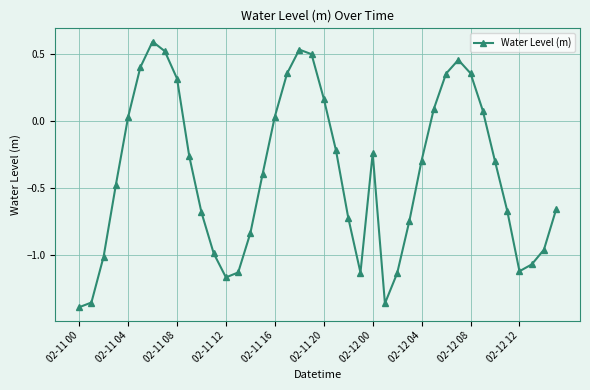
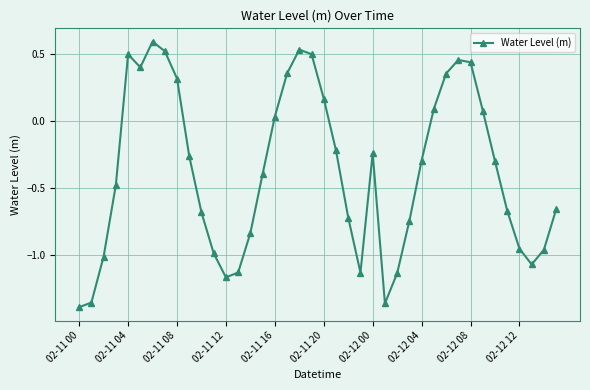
  {
    "02-11 00": -1.39,
-   "02-11 04": 0.03,
+   "02-11 04": 0.50,
    "02-11 08": 0.32,
    "02-11 12": -1.17,
    "02-11 16": 0.03,
    "02-11 20": 0.17,
    "02-12 00": -0.24,
    "02-12 04": -0.29,
-   "02-12 08": 0.36,
-   "02-12 12": -1.12
+   "02-12 08": 0.44,
+   "02-12 12": -0.95
  }
